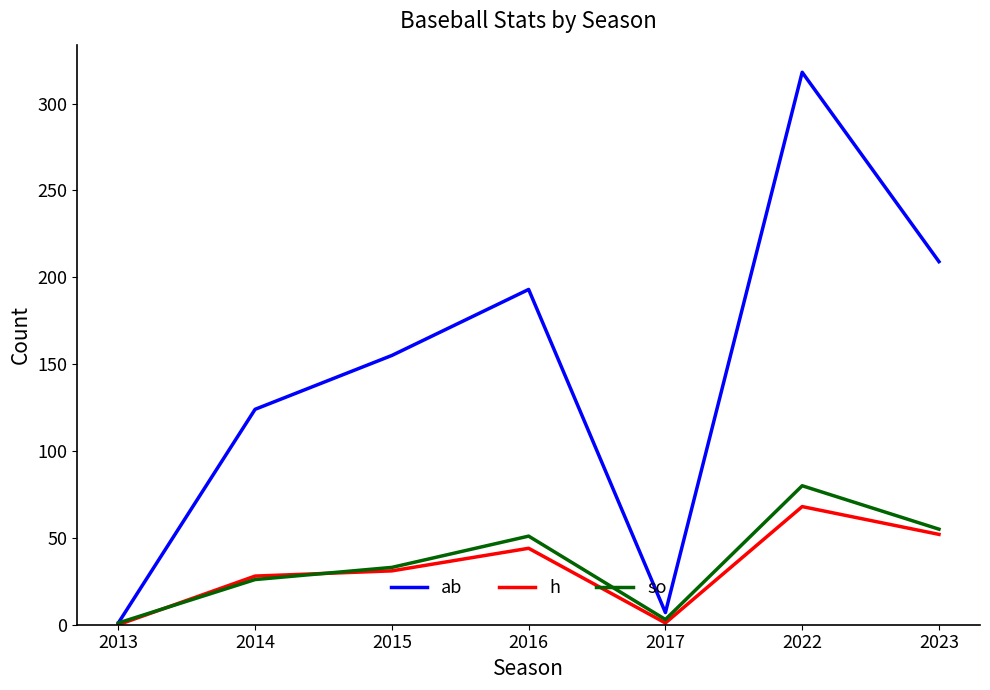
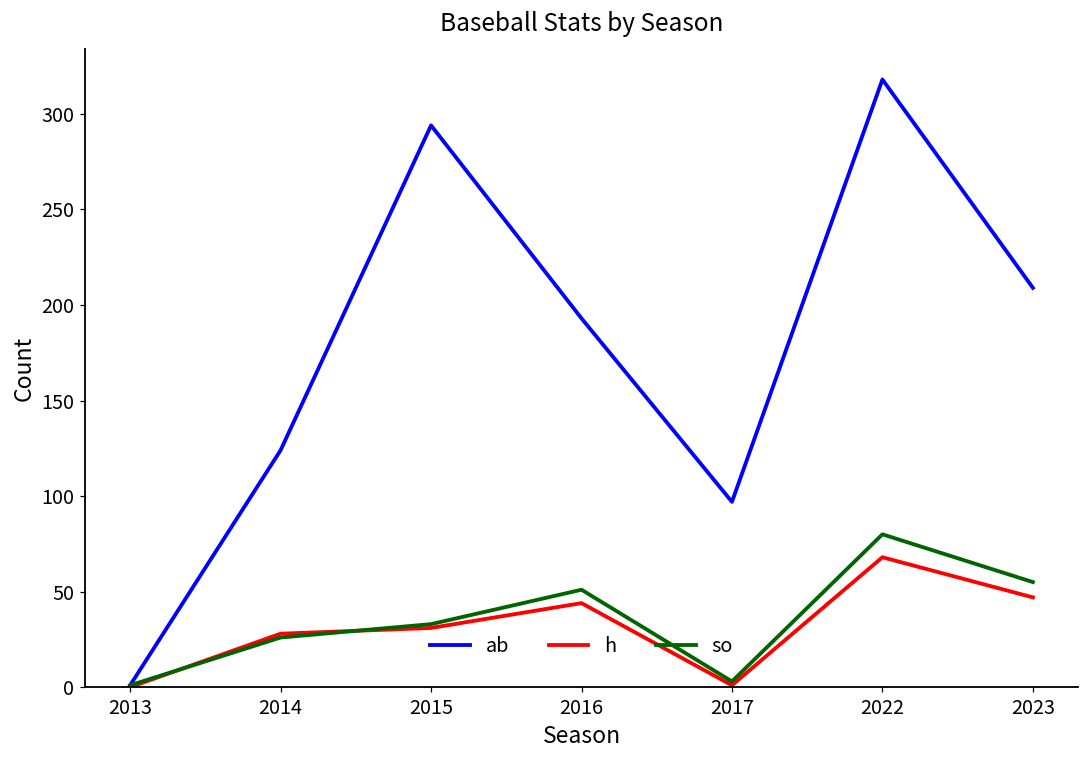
  {
    "ab": {
      "2014": 124,
-     "2015": 155,
+     "2015": 294,
      "2016": 193,
-     "2017": 7,
+     "2017": 97,
      "2022": 318,
      "2023": 209
    },
    "h": {
      "2014": 28,
      "2015": 31,
      "2016": 44,
      "2017": 1,
      "2022": 68,
-     "2023": 52
+     "2023": 47
    },
    "so": {
      "2014": 26,
      "2015": 33,
      "2016": 51,
      "2017": 3,
      "2022": 80,
      "2023": 55
    }
  }
